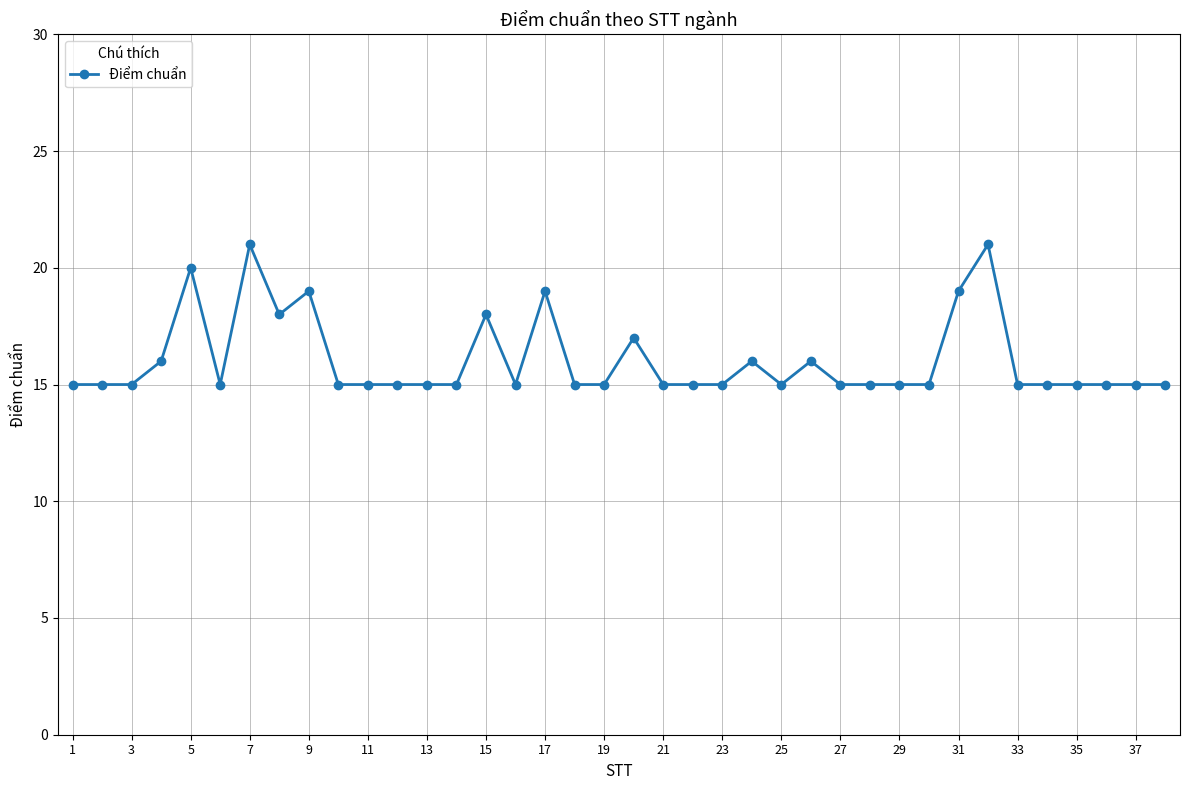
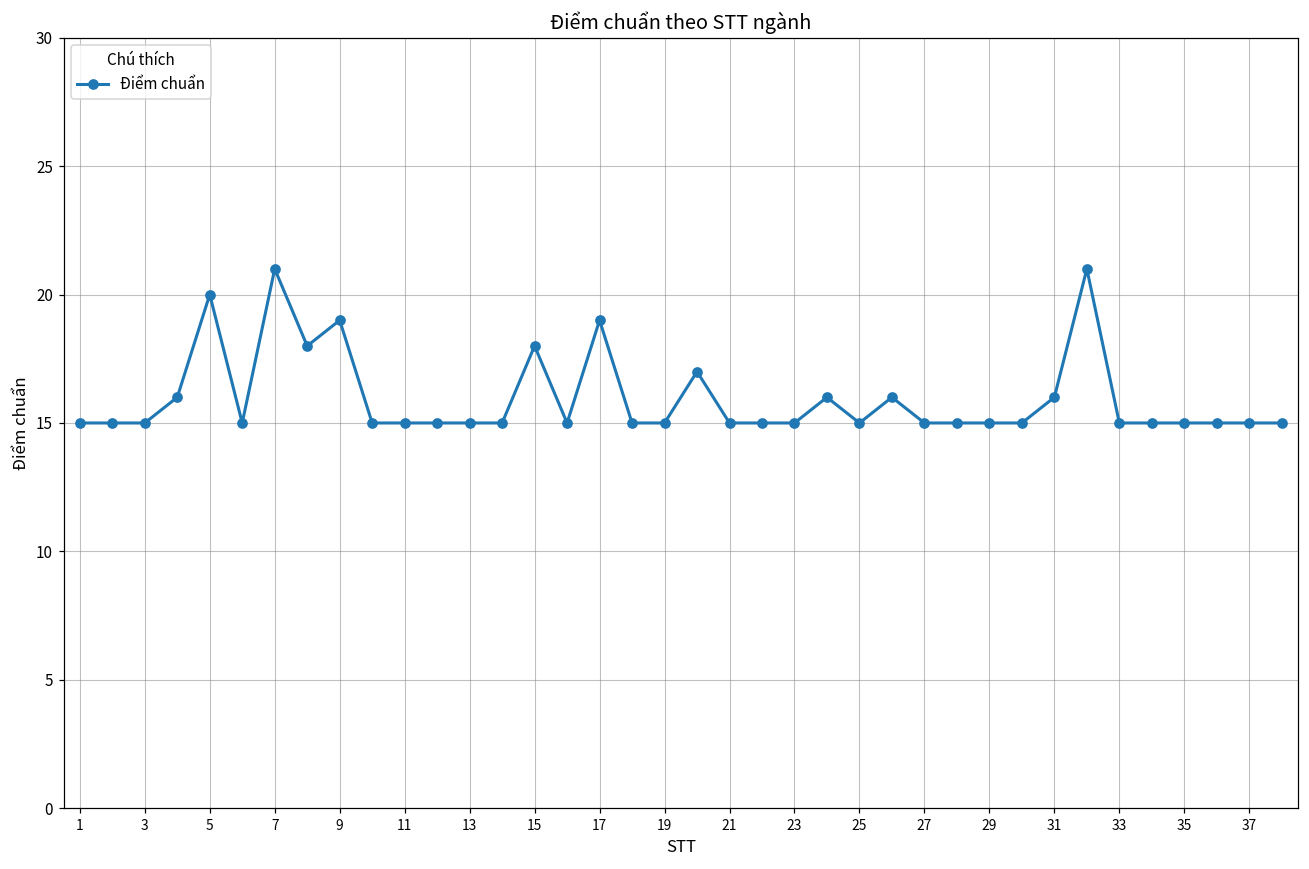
  {
    "1": 15,
    "3": 15,
    "5": 20,
    "7": 21,
    "9": 19,
    "11": 15,
    "13": 15,
    "15": 18,
    "17": 19,
    "19": 15,
    "21": 15,
    "23": 15,
    "25": 15,
    "27": 15,
    "29": 15,
-   "31": 19,
+   "31": 16,
    "33": 15,
    "35": 15,
    "37": 15
  }
